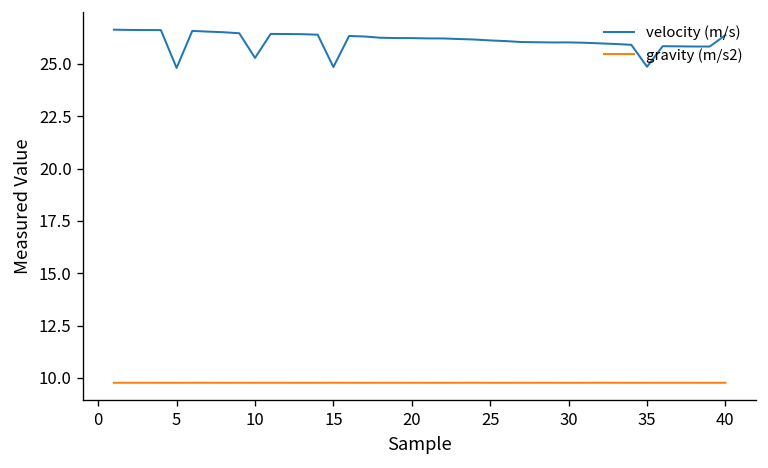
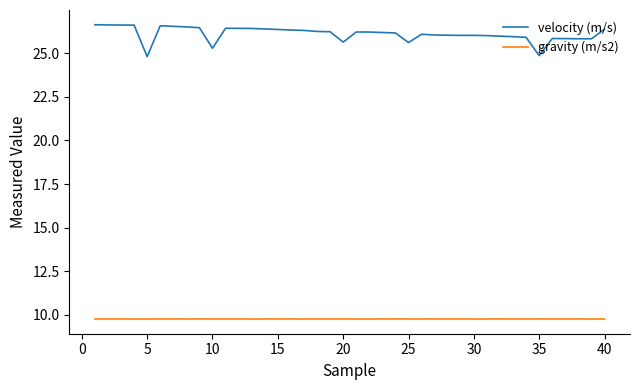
  {
    "velocity (m/s)": {
      "5": 24.8,
      "10": 25.3,
-     "15": 24.9,
-     "20": 26.2,
-     "25": 26.1,
+     "15": 26.4,
+     "20": 25.6,
+     "25": 25.6,
      "30": 26.0,
      "35": 24.9,
      "40": 26.4
    },
    "gravity (m/s2)": {
      "5": 9.8,
      "10": 9.8,
      "15": 9.8,
      "20": 9.8,
      "25": 9.8,
      "30": 9.8,
      "35": 9.8,
      "40": 9.8
    }
  }
